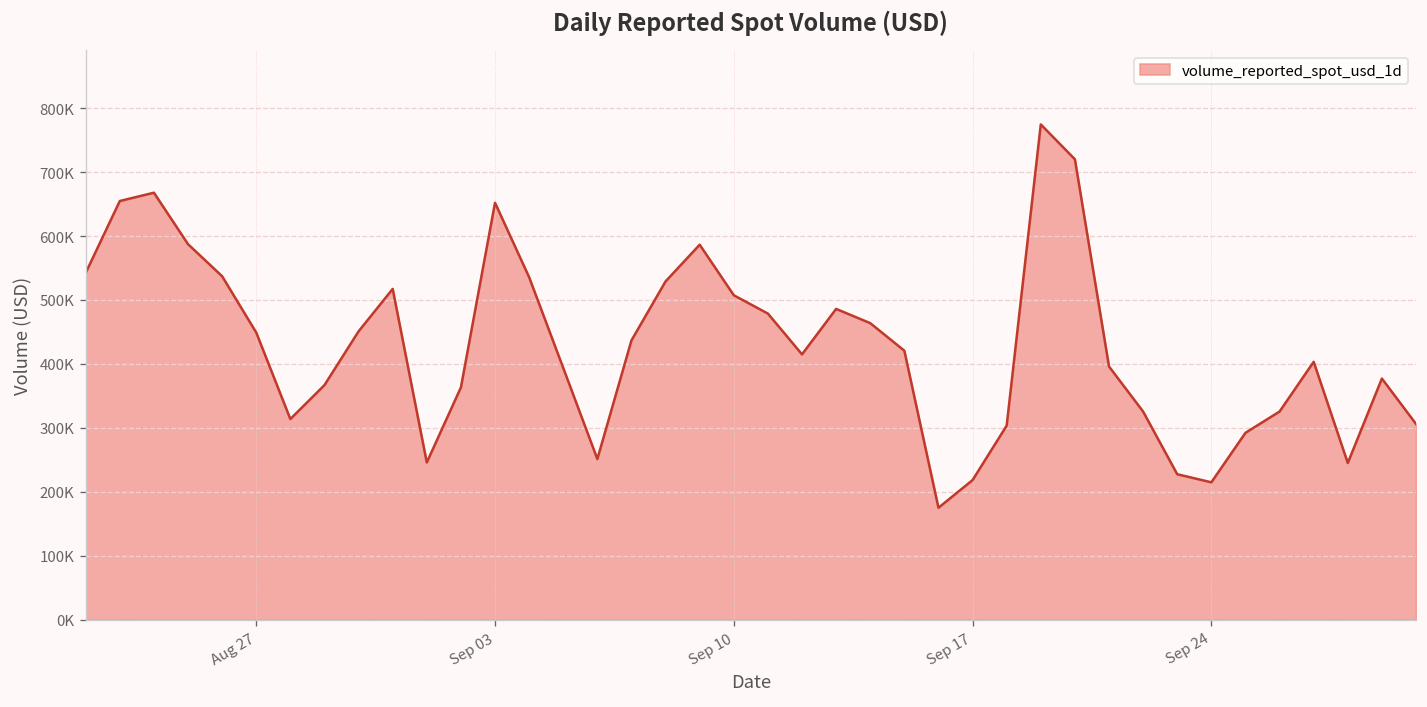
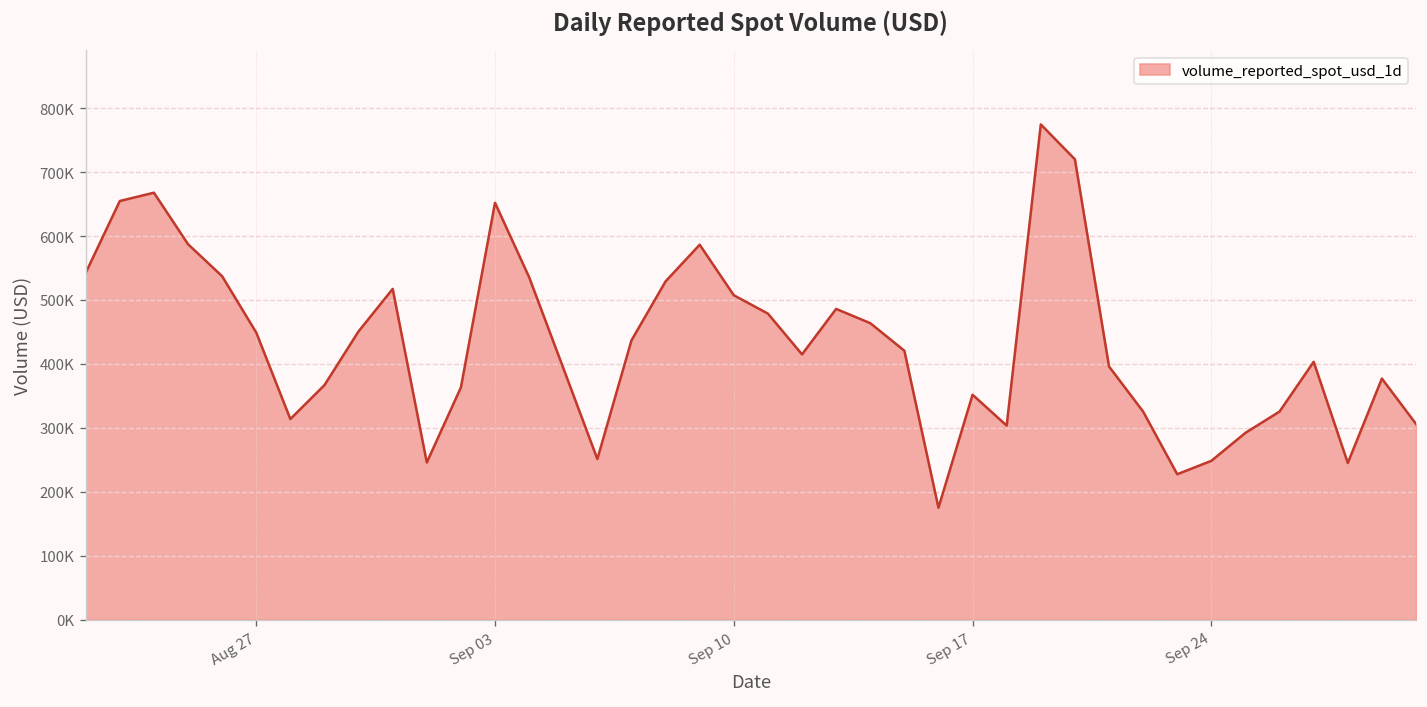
  {
    "Aug 27": 450000,
    "Sep 03": 650000,
    "Sep 10": 510000,
-   "Sep 17": 220000,
-   "Sep 24": 210000
+   "Sep 17": 350000,
+   "Sep 24": 250000
  }
